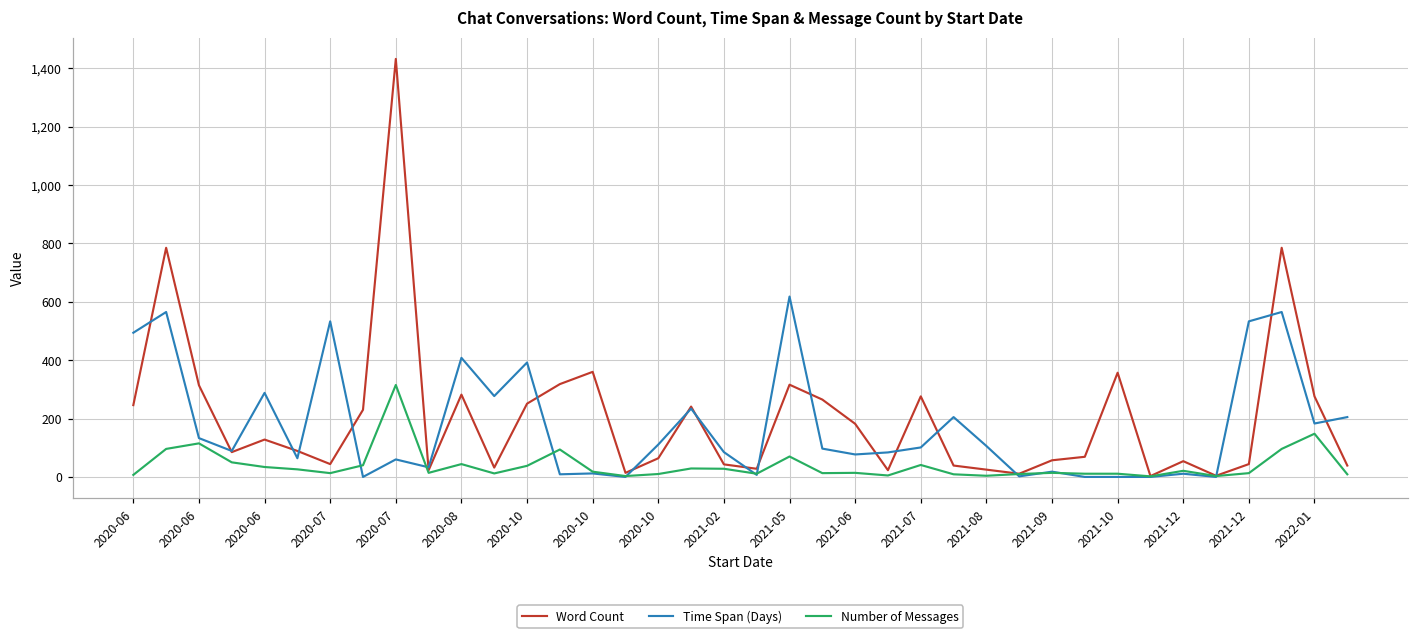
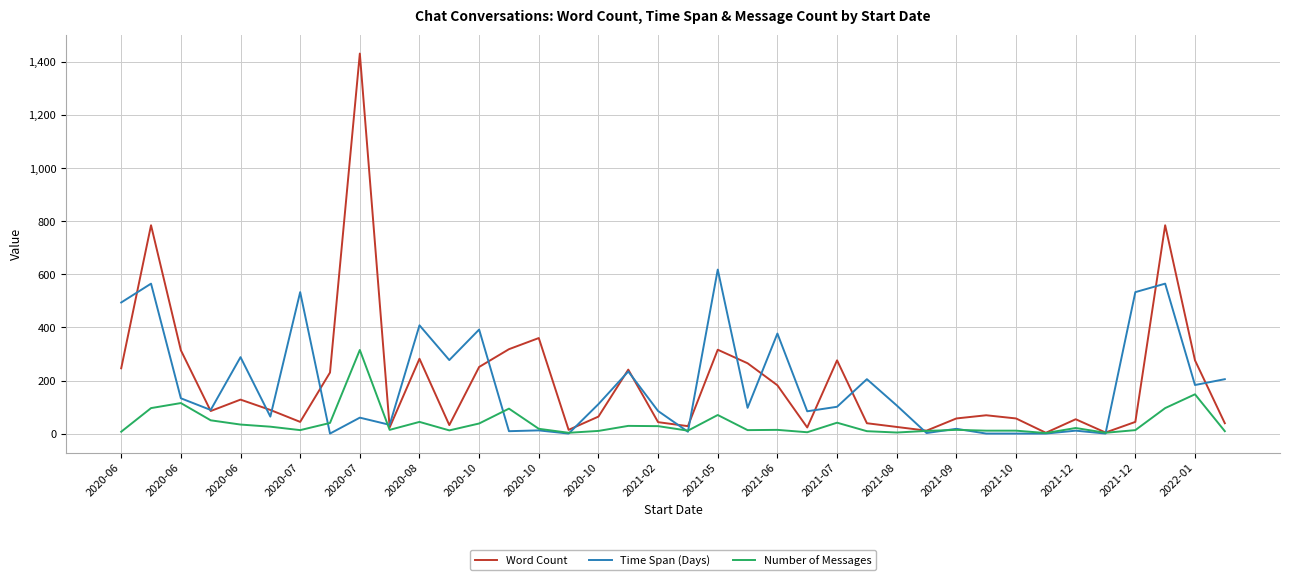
  {
    "Word Count": {
      "2020-08": 280,
      "2021-02": 40,
      "2021-05": 320,
      "2021-06": 180,
      "2021-07": 280,
      "2021-08": 30,
      "2021-09": 60,
-     "2021-10": 360,
+     "2021-10": 60,
      "2022-01": 280
    },
    "Time Span (Days)": {
      "2020-08": 410,
      "2021-02": 90,
      "2021-05": 620,
-     "2021-06": 80,
+     "2021-06": 380,
      "2021-07": 100,
      "2021-08": 110,
      "2021-10": 0,
      "2022-01": 180
    },
    "Number of Messages": {
      "2020-08": 40,
      "2021-02": 30,
      "2021-05": 70,
      "2021-06": 10,
      "2021-07": 40,
      "2021-08": 0,
      "2021-10": 10,
      "2022-01": 150
    }
  }
